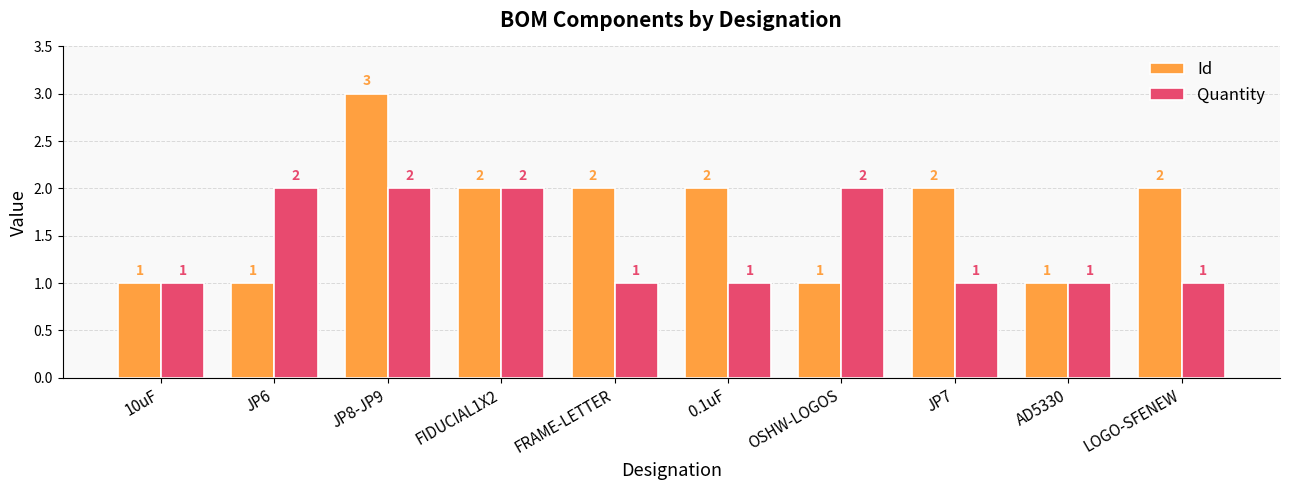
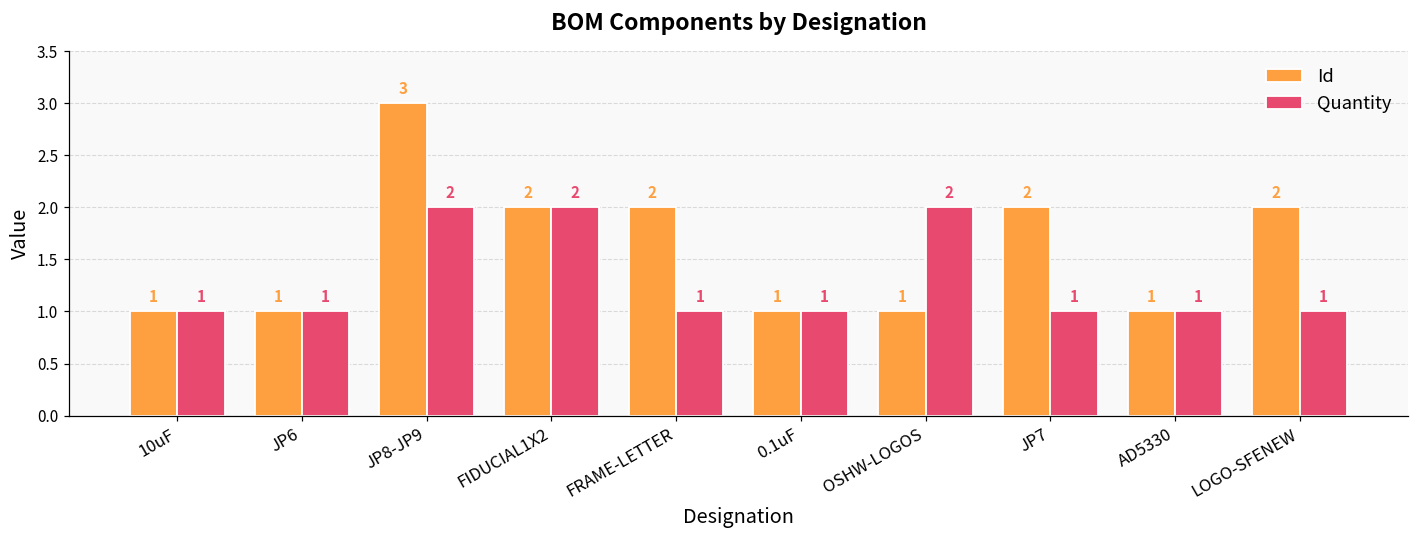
  {
    "Id": {
      "10uF": 1,
      "JP6": 1,
      "JP8-JP9": 3,
      "FIDUCIAL1X2": 2,
      "FRAME-LETTER": 2,
-     "0.1uF": 2,
+     "0.1uF": 1,
      "OSHW-LOGOS": 1,
      "JP7": 2,
      "AD5330": 1,
      "LOGO-SFENEW": 2
    },
    "Quantity": {
      "10uF": 1,
-     "JP6": 2,
+     "JP6": 1,
      "JP8-JP9": 2,
      "FIDUCIAL1X2": 2,
      "FRAME-LETTER": 1,
      "0.1uF": 1,
      "OSHW-LOGOS": 2,
      "JP7": 1,
      "AD5330": 1,
      "LOGO-SFENEW": 1
    }
  }
